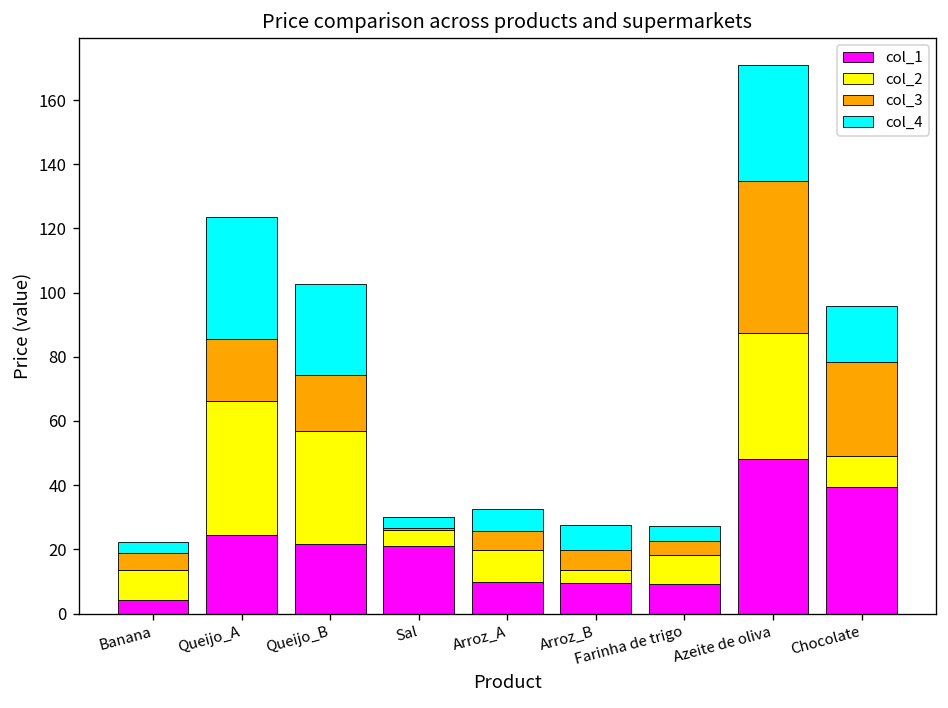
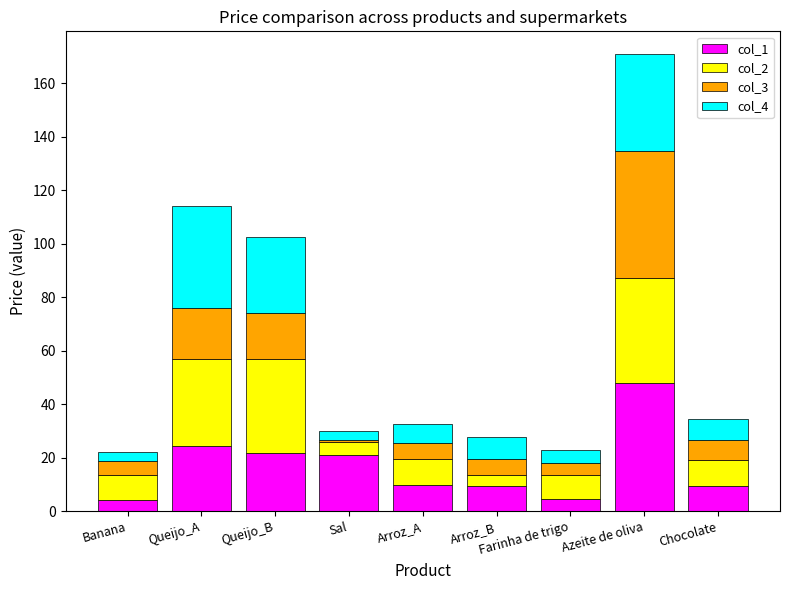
  {
    "col_1": {
      "Banana": 4,
      "Queijo_A": 24,
      "Queijo_B": 22,
      "Sal": 21,
      "Arroz_A": 10,
      "Arroz_B": 9,
-     "Farinha de trigo": 9,
+     "Farinha de trigo": 5,
      "Azeite de oliva": 48,
-     "Chocolate": 39
+     "Chocolate": 10
    },
    "col_2": {
      "Banana": 9,
-     "Queijo_A": 42,
+     "Queijo_A": 33,
      "Queijo_B": 35,
      "Sal": 5,
      "Arroz_A": 10,
      "Arroz_B": 4,
      "Farinha de trigo": 9,
      "Azeite de oliva": 39,
      "Chocolate": 10
    },
    "col_3": {
      "Banana": 5,
      "Queijo_A": 19,
      "Queijo_B": 17,
      "Arroz_A": 6,
      "Arroz_B": 6,
      "Farinha de trigo": 5,
      "Azeite de oliva": 48,
-     "Chocolate": 29
+     "Chocolate": 7
    },
    "col_4": {
      "Banana": 3,
      "Queijo_A": 38,
      "Queijo_B": 28,
      "Sal": 3,
      "Arroz_A": 7,
      "Arroz_B": 8,
      "Farinha de trigo": 5,
      "Azeite de oliva": 36,
-     "Chocolate": 17
+     "Chocolate": 8
    }
  }
